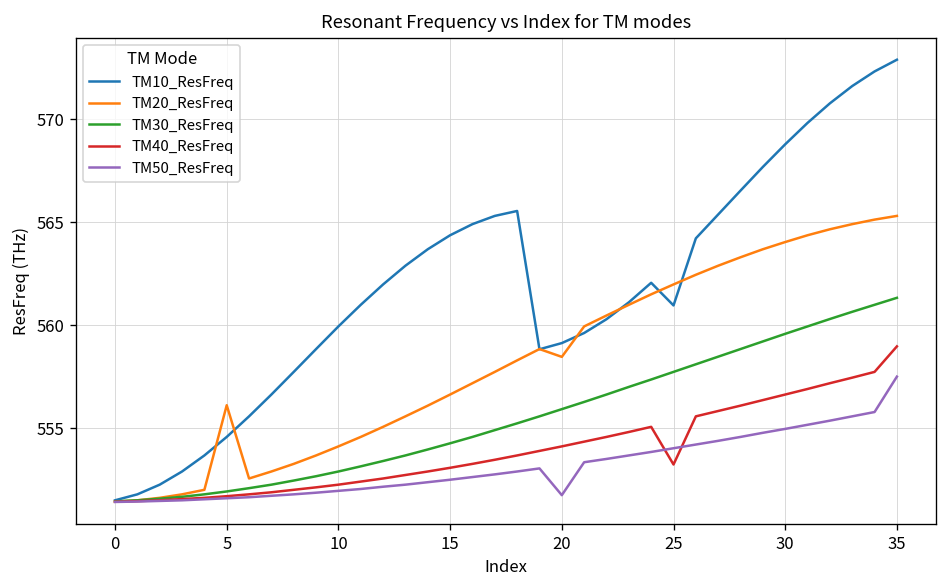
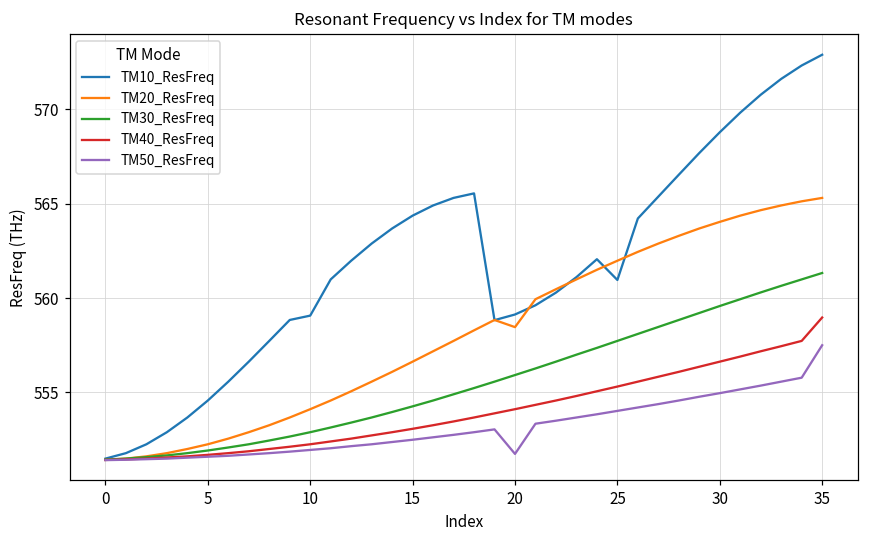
  {
    "TM10_ResFreq": {
      "5": 554.6,
-     "10": 559.9,
+     "10": 559.1,
      "15": 564.4,
      "20": 559.1,
      "25": 561.0,
      "30": 568.8,
      "35": 572.9
    },
    "TM20_ResFreq": {
-     "5": 556.1,
+     "5": 552.3,
      "10": 554.1,
      "15": 556.6,
      "20": 558.5,
      "25": 562.0,
      "30": 564.0,
      "35": 565.3
    },
    "TM30_ResFreq": {
      "5": 551.9,
      "10": 552.9,
      "15": 554.3,
      "20": 555.9,
      "25": 557.7,
      "30": 559.6,
      "35": 561.3
    },
    "TM40_ResFreq": {
      "10": 552.3,
      "15": 553.1,
      "20": 554.1,
-     "25": 553.2,
+     "25": 555.3,
      "30": 556.6,
      "35": 559.0
    },
    "TM50_ResFreq": {
      "10": 552.0,
      "15": 552.5,
      "20": 551.7,
      "25": 554.0,
      "30": 555.0,
      "35": 557.5
    }
  }
